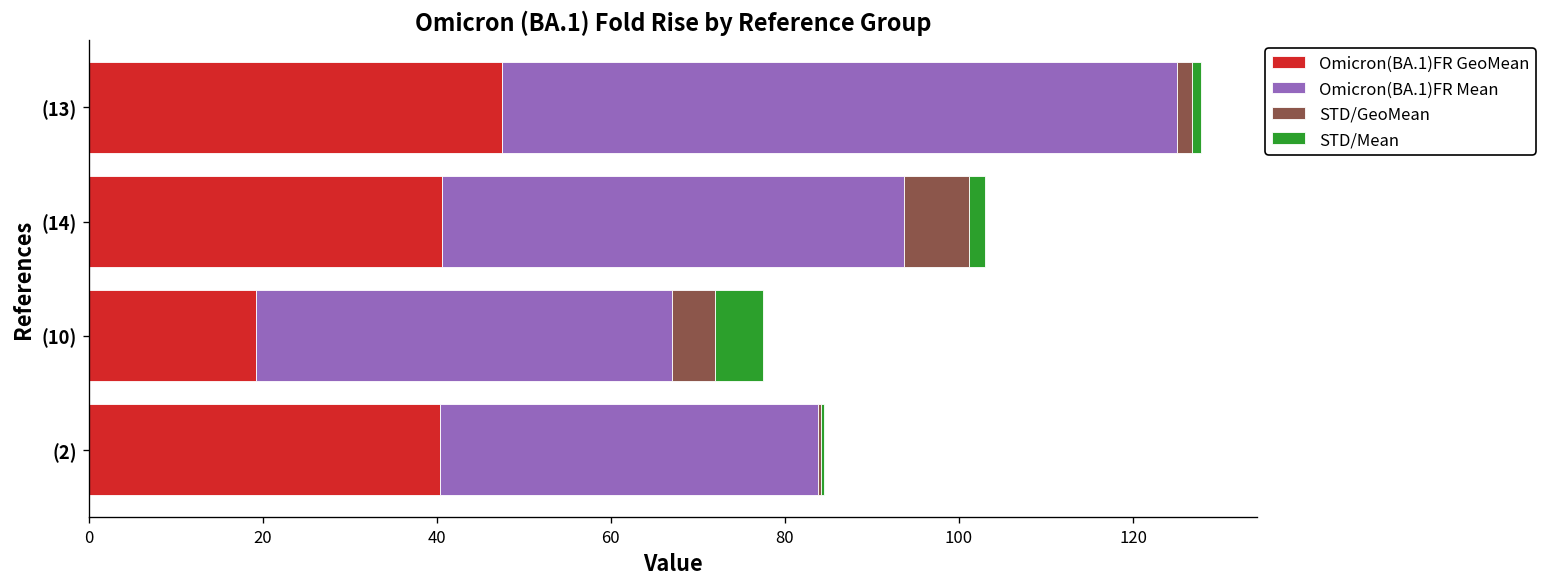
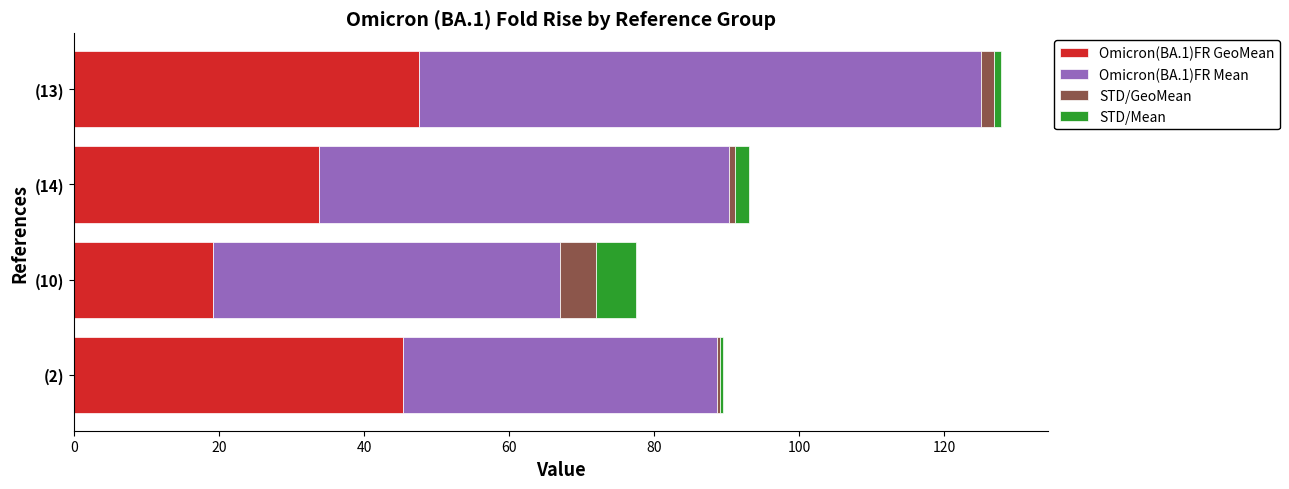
  {
    "Omicron(BA.1)FR GeoMean": {
      "(13)": 48,
-     "(14)": 41,
+     "(14)": 34,
      "(10)": 19,
-     "(2)": 40
+     "(2)": 45
    },
    "Omicron(BA.1)FR Mean": {
      "(13)": 78,
-     "(14)": 53,
+     "(14)": 57,
      "(10)": 48,
      "(2)": 43
    },
    "STD/GeoMean": {
      "(13)": 2,
-     "(14)": 8,
+     "(14)": 1,
      "(10)": 5,
      "(2)": 0
    },
    "STD/Mean": {
      "(13)": 1,
      "(14)": 2,
      "(10)": 6,
      "(2)": 0
    }
  }
